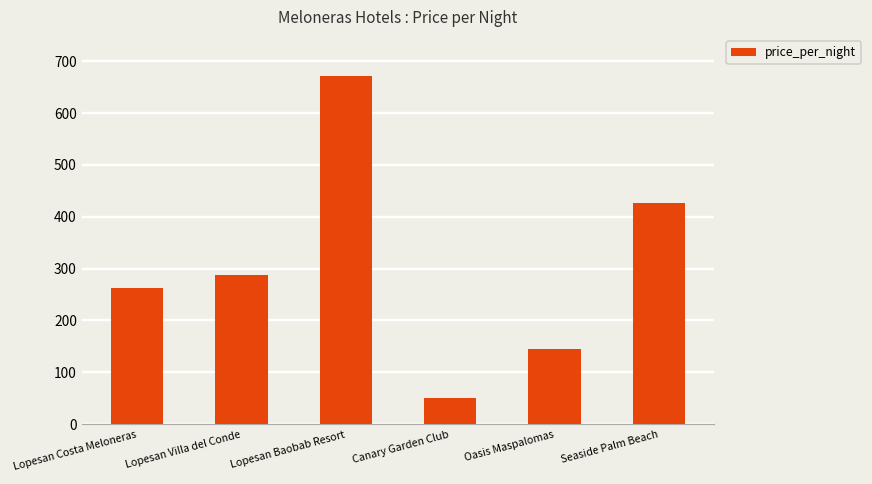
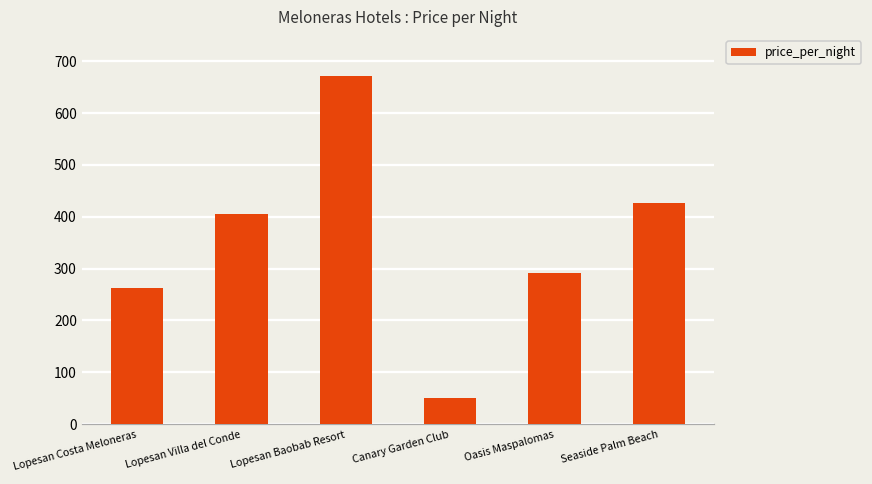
  {
    "Lopesan Costa Meloneras": 260,
-   "Lopesan Villa del Conde": 290,
+   "Lopesan Villa del Conde": 410,
    "Lopesan Baobab Resort": 670,
    "Canary Garden Club": 50,
-   "Oasis Maspalomas": 140,
+   "Oasis Maspalomas": 290,
    "Seaside Palm Beach": 430
  }
